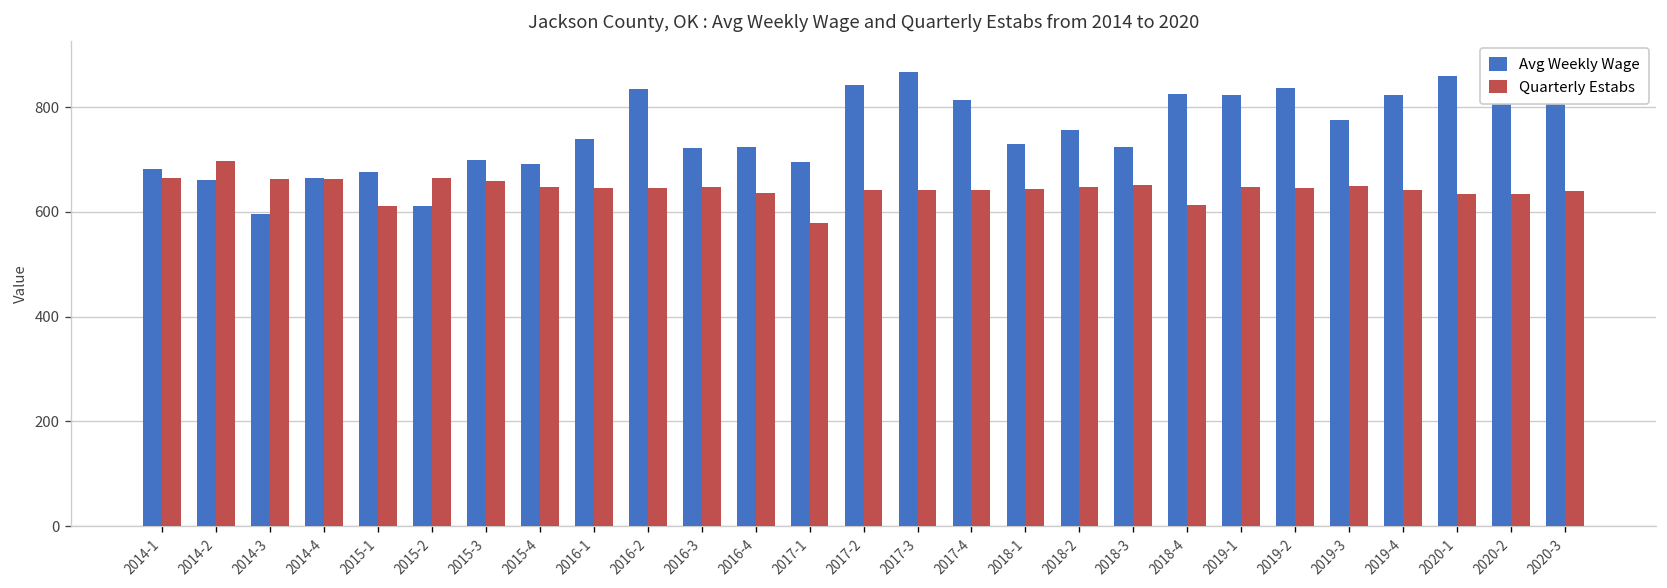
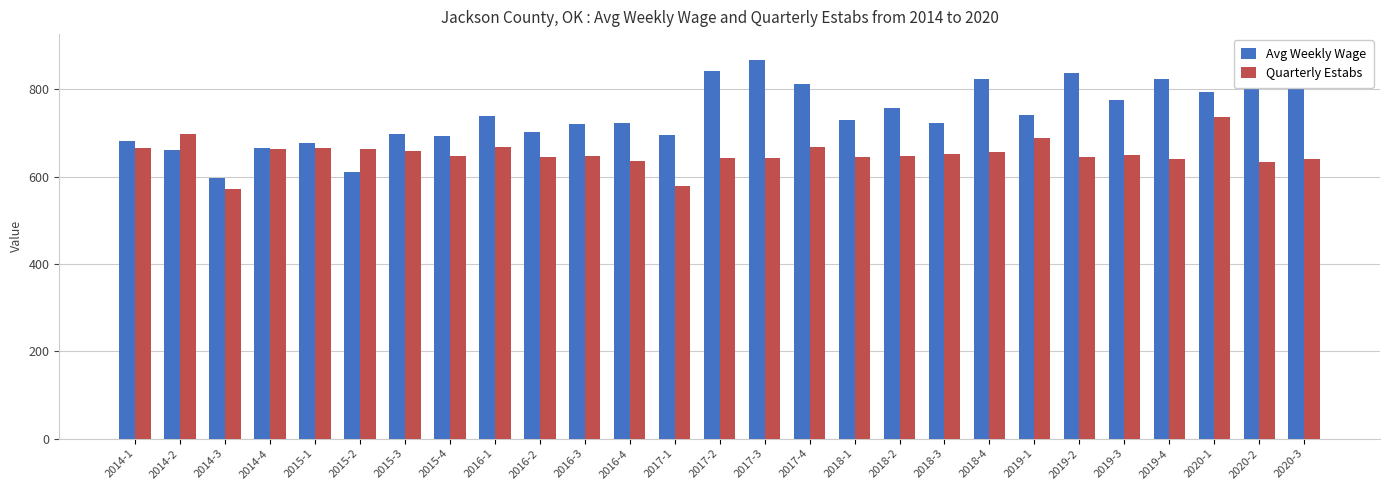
  {
    "Avg Weekly Wage": {
      "2014-1": 680,
      "2014-2": 660,
      "2014-3": 600,
      "2014-4": 670,
      "2015-1": 680,
      "2015-2": 610,
      "2015-3": 700,
      "2015-4": 690,
      "2016-1": 740,
-     "2016-2": 840,
+     "2016-2": 700,
      "2016-3": 720,
      "2016-4": 720,
      "2017-1": 700,
      "2017-2": 840,
      "2017-3": 870,
      "2017-4": 810,
      "2018-1": 730,
      "2018-2": 760,
      "2018-3": 720,
      "2018-4": 820,
-     "2019-1": 820,
+     "2019-1": 740,
      "2019-2": 840,
      "2019-3": 780,
      "2019-4": 820,
-     "2020-1": 860
+     "2020-1": 790
    },
    "Quarterly Estabs": {
      "2014-1": 670,
      "2014-2": 700,
-     "2014-3": 660,
+     "2014-3": 570,
      "2014-4": 660,
-     "2015-1": 610,
+     "2015-1": 670,
      "2015-2": 660,
      "2015-3": 660,
      "2015-4": 650,
-     "2016-1": 650,
+     "2016-1": 670,
      "2016-2": 650,
      "2016-3": 650,
      "2016-4": 640,
      "2017-1": 580,
      "2017-2": 640,
      "2017-3": 640,
-     "2017-4": 640,
+     "2017-4": 670,
      "2018-1": 640,
      "2018-2": 650,
      "2018-3": 650,
-     "2018-4": 610,
-     "2019-1": 650,
+     "2018-4": 660,
+     "2019-1": 690,
      "2019-2": 650,
      "2019-3": 650,
      "2019-4": 640,
-     "2020-1": 630,
+     "2020-1": 740,
      "2020-2": 630,
      "2020-3": 640
    }
  }
